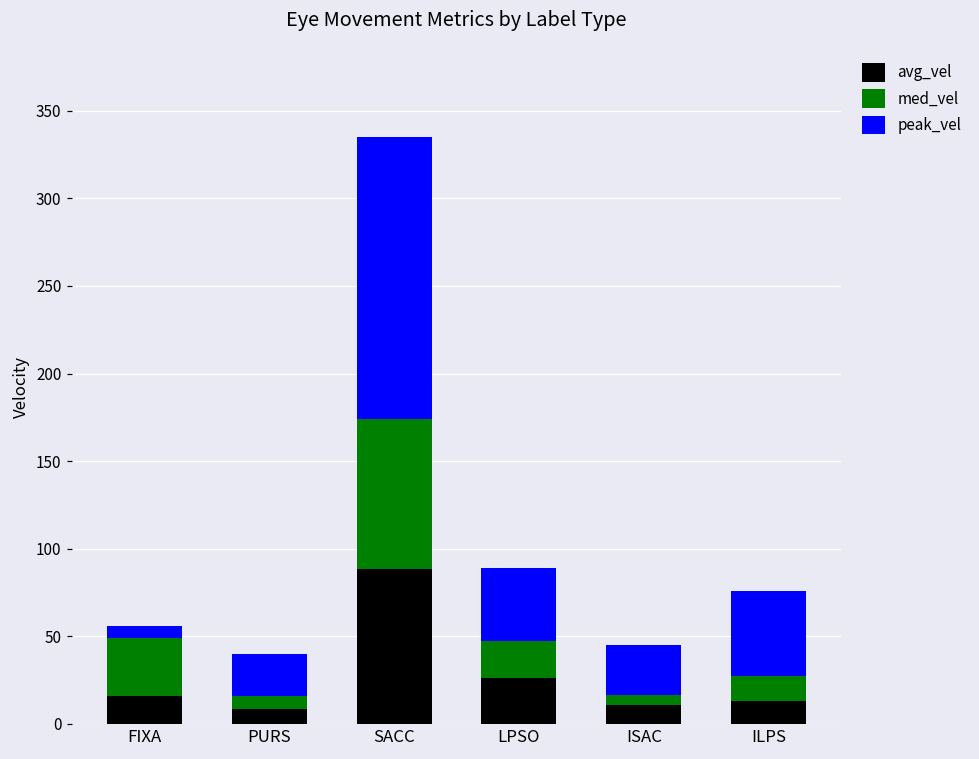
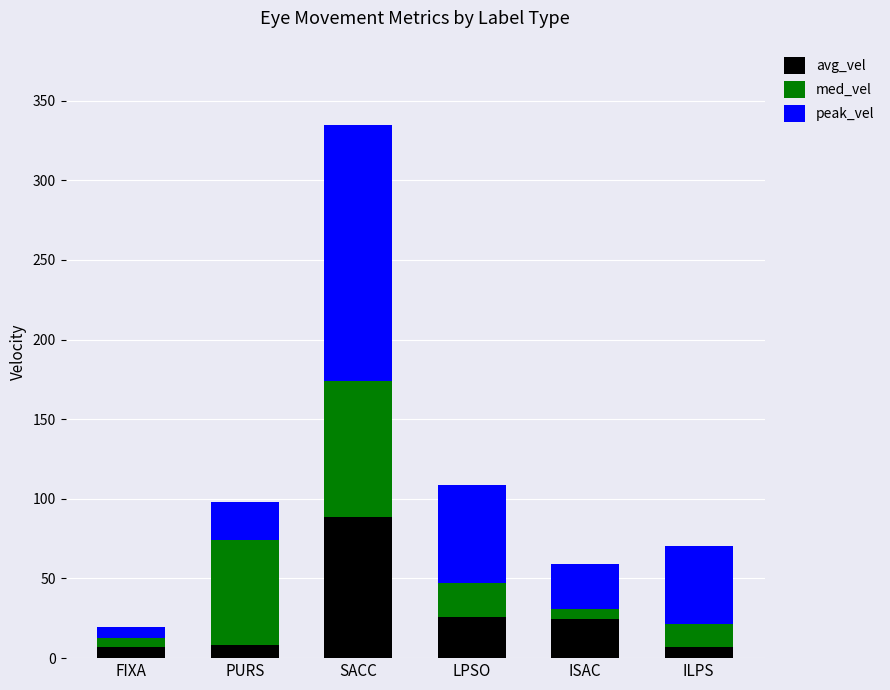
  {
    "avg_vel": {
-     "FIXA": 16,
+     "FIXA": 7,
      "PURS": 8,
      "SACC": 89,
      "LPSO": 26,
-     "ISAC": 11,
-     "ILPS": 13
+     "ISAC": 24,
+     "ILPS": 7
    },
    "med_vel": {
-     "FIXA": 33,
-     "PURS": 7,
+     "FIXA": 6,
+     "PURS": 65,
      "SACC": 85,
      "LPSO": 21,
      "ISAC": 6,
      "ILPS": 14
    },
    "peak_vel": {
      "FIXA": 7,
      "PURS": 24,
      "SACC": 161,
-     "LPSO": 42,
+     "LPSO": 61,
      "ISAC": 28,
      "ILPS": 49
    }
  }
